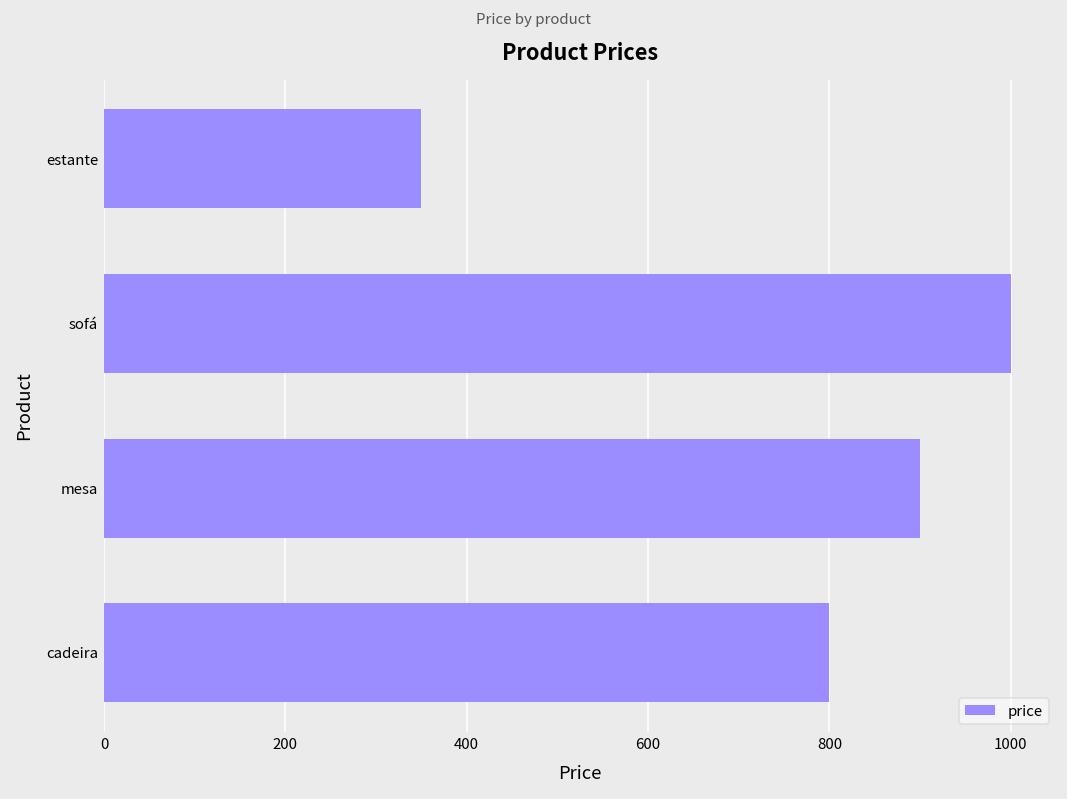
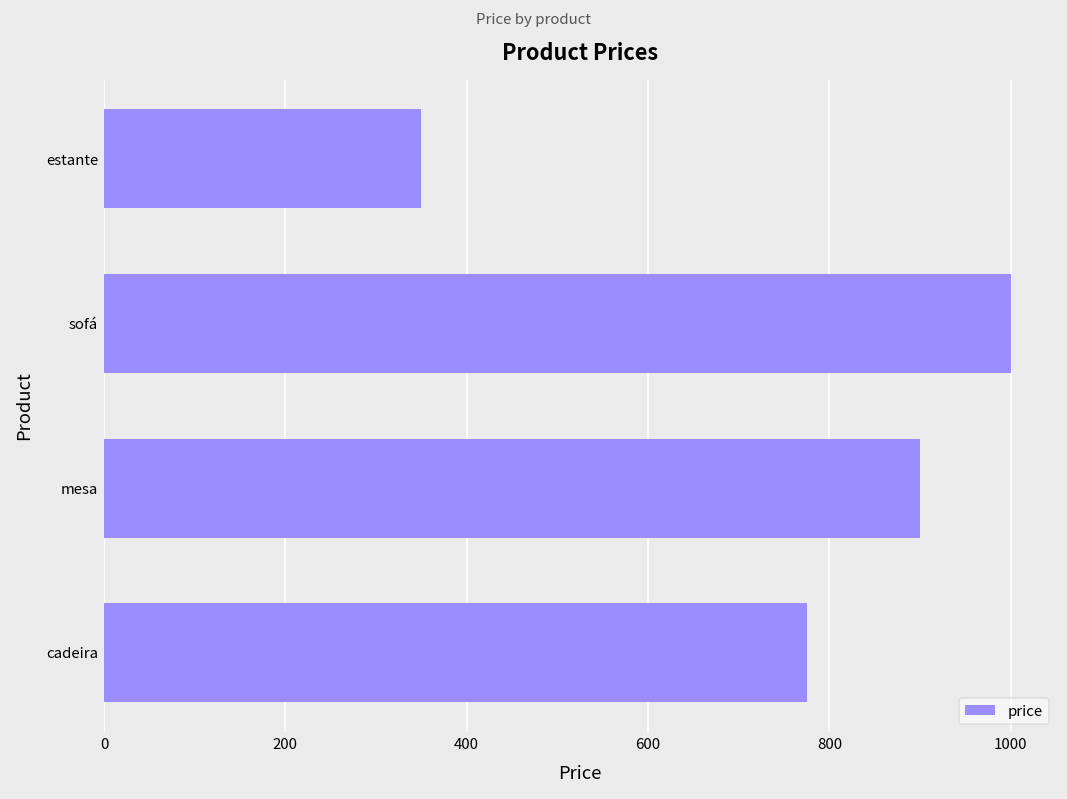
  {
    "estante": 350,
    "sofá": 1000,
    "mesa": 900,
-   "cadeira": 800
+   "cadeira": 780
  }
